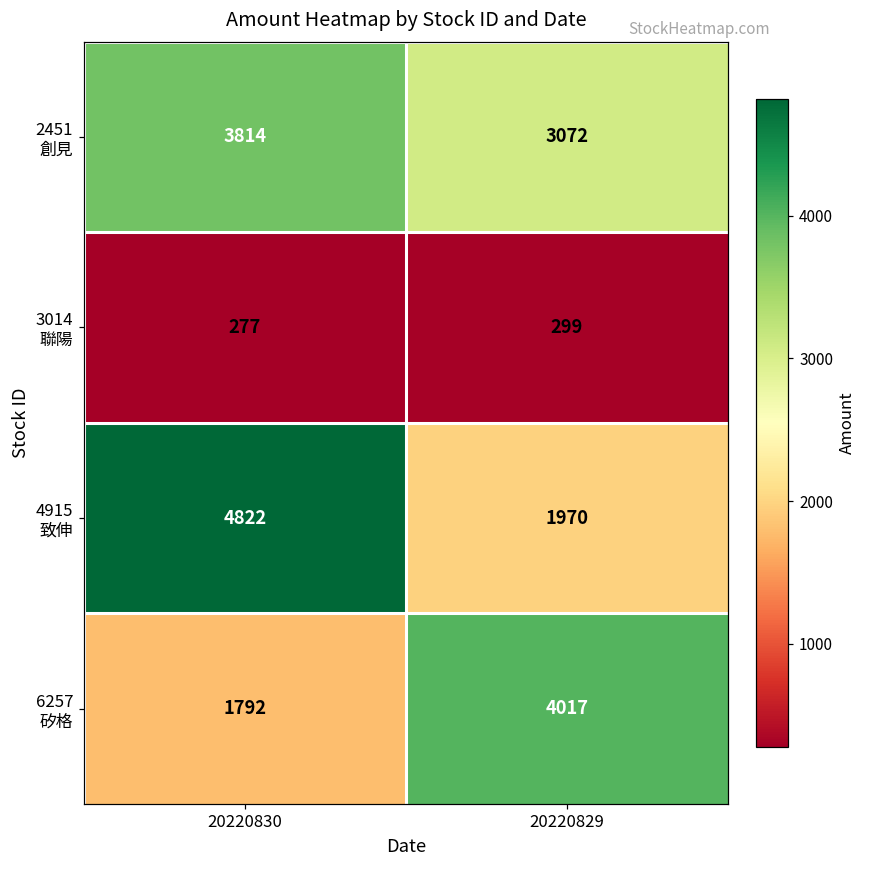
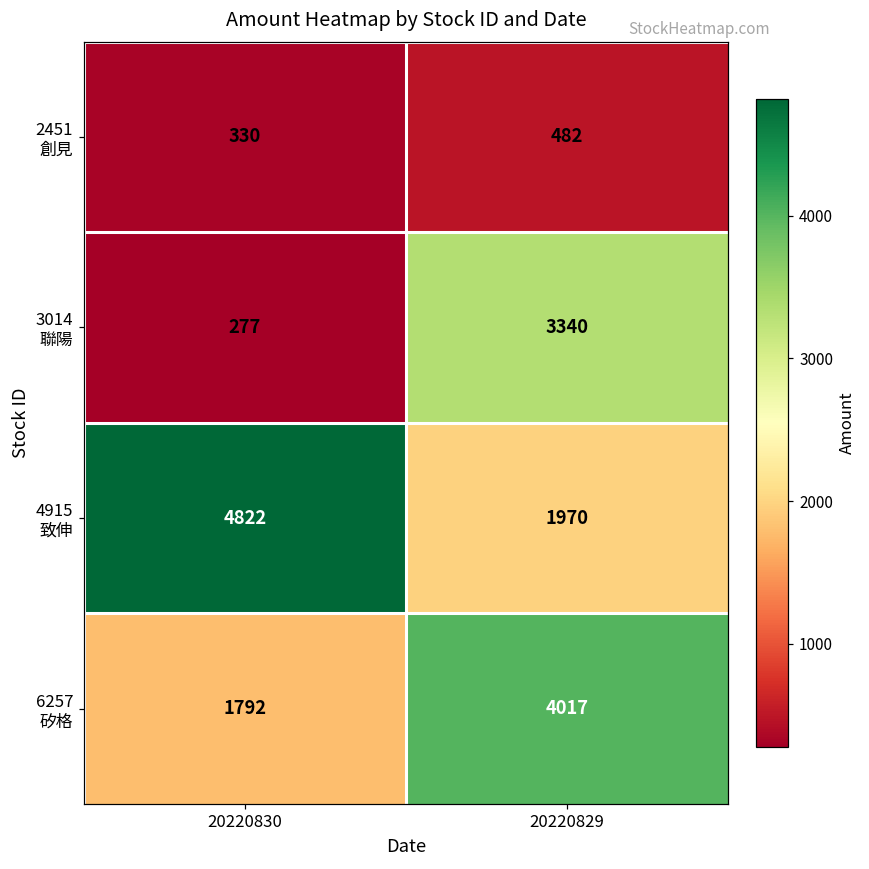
  {
    "2451 創見": {
-     "20220830": 3814,
-     "20220829": 3072
+     "20220830": 330,
+     "20220829": 482
    },
    "3014 聯陽": {
      "20220830": 277,
-     "20220829": 299
+     "20220829": 3340
    },
    "4915 致伸": {
      "20220830": 4822,
      "20220829": 1970
    },
    "6257 矽格": {
      "20220830": 1792,
      "20220829": 4017
    }
  }
